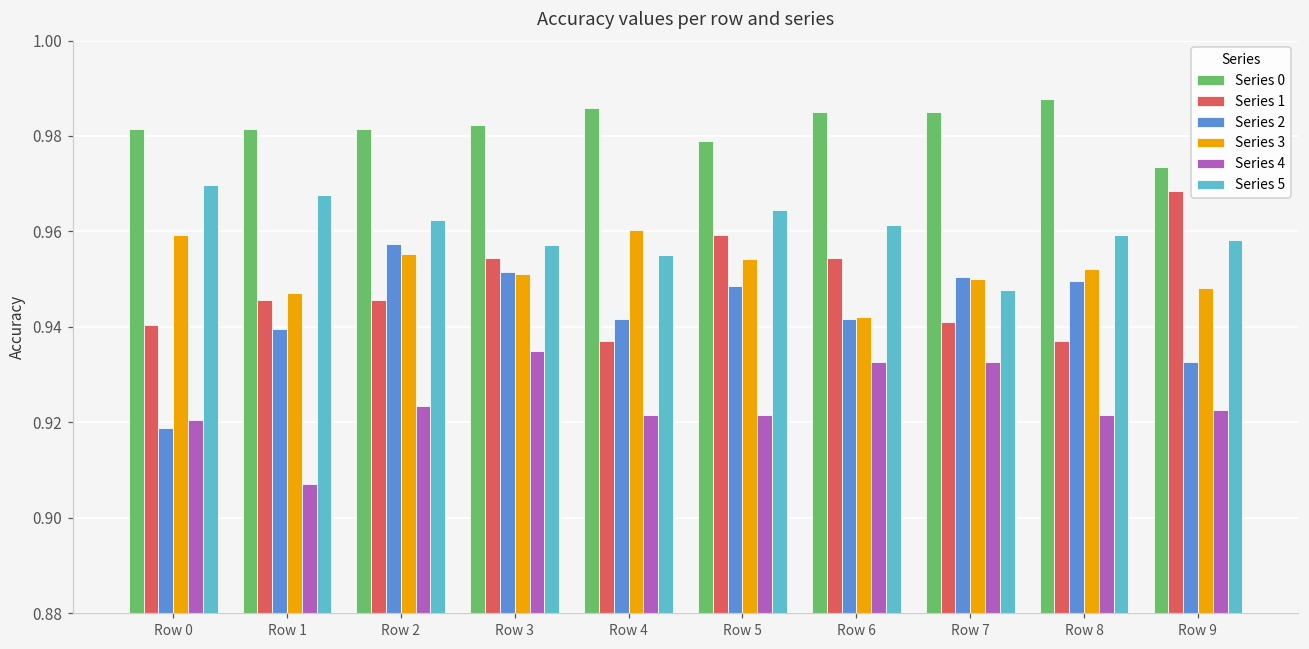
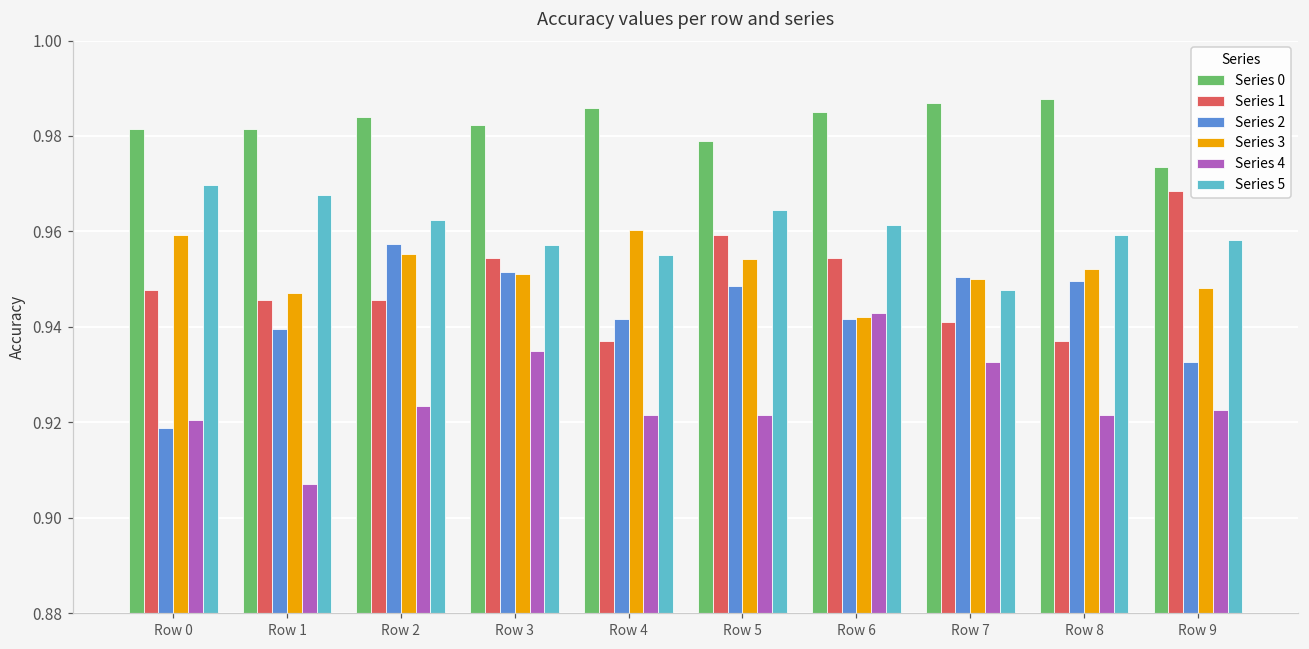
  {
    "Series 0": {
      "Row 0": 0.982,
      "Row 1": 0.982,
-     "Row 2": 0.982,
+     "Row 2": 0.984,
      "Row 3": 0.982,
      "Row 4": 0.986,
      "Row 5": 0.979,
      "Row 6": 0.985,
-     "Row 7": 0.985,
+     "Row 7": 0.987,
      "Row 8": 0.988,
      "Row 9": 0.973
    },
    "Series 1": {
-     "Row 0": 0.940,
+     "Row 0": 0.948,
      "Row 1": 0.946,
      "Row 2": 0.946,
      "Row 3": 0.955,
      "Row 4": 0.937,
      "Row 5": 0.959,
      "Row 6": 0.955,
      "Row 7": 0.941,
      "Row 8": 0.937,
      "Row 9": 0.968
    },
    "Series 3": {
      "Row 0": 0.959,
      "Row 1": 0.947,
      "Row 2": 0.955,
      "Row 3": 0.951,
      "Row 4": 0.960,
      "Row 5": 0.954,
      "Row 6": 0.942,
      "Row 7": 0.950,
      "Row 8": 0.952,
      "Row 9": 0.948
    },
    "Series 4": {
      "Row 0": 0.920,
      "Row 1": 0.907,
      "Row 2": 0.923,
      "Row 3": 0.935,
      "Row 4": 0.922,
      "Row 5": 0.922,
-     "Row 6": 0.933,
+     "Row 6": 0.943,
      "Row 7": 0.933,
      "Row 8": 0.922,
      "Row 9": 0.923
    }
  }
